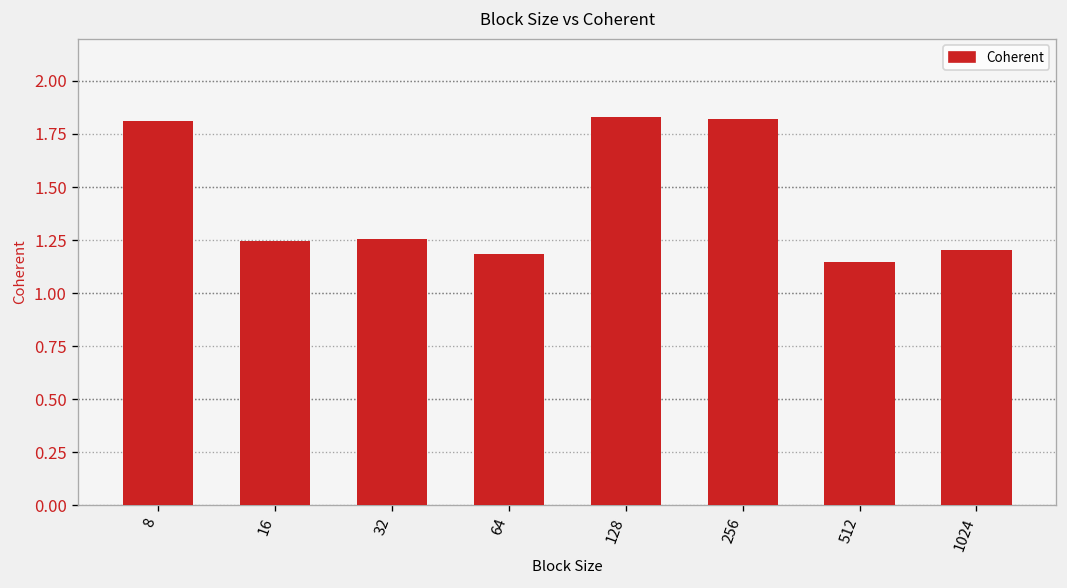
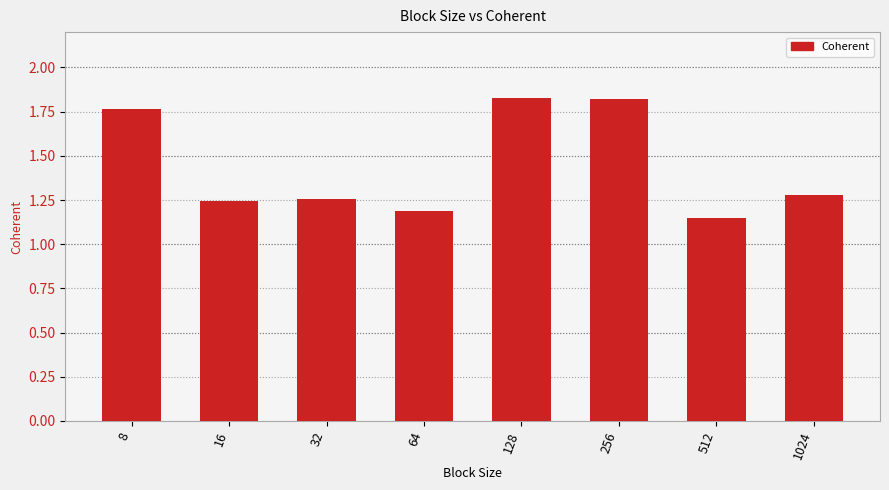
  {
-   "8": 1.81,
+   "8": 1.76,
    "16": 1.25,
    "32": 1.25,
    "64": 1.19,
    "128": 1.83,
    "256": 1.82,
    "512": 1.15,
-   "1024": 1.20
+   "1024": 1.28
  }
